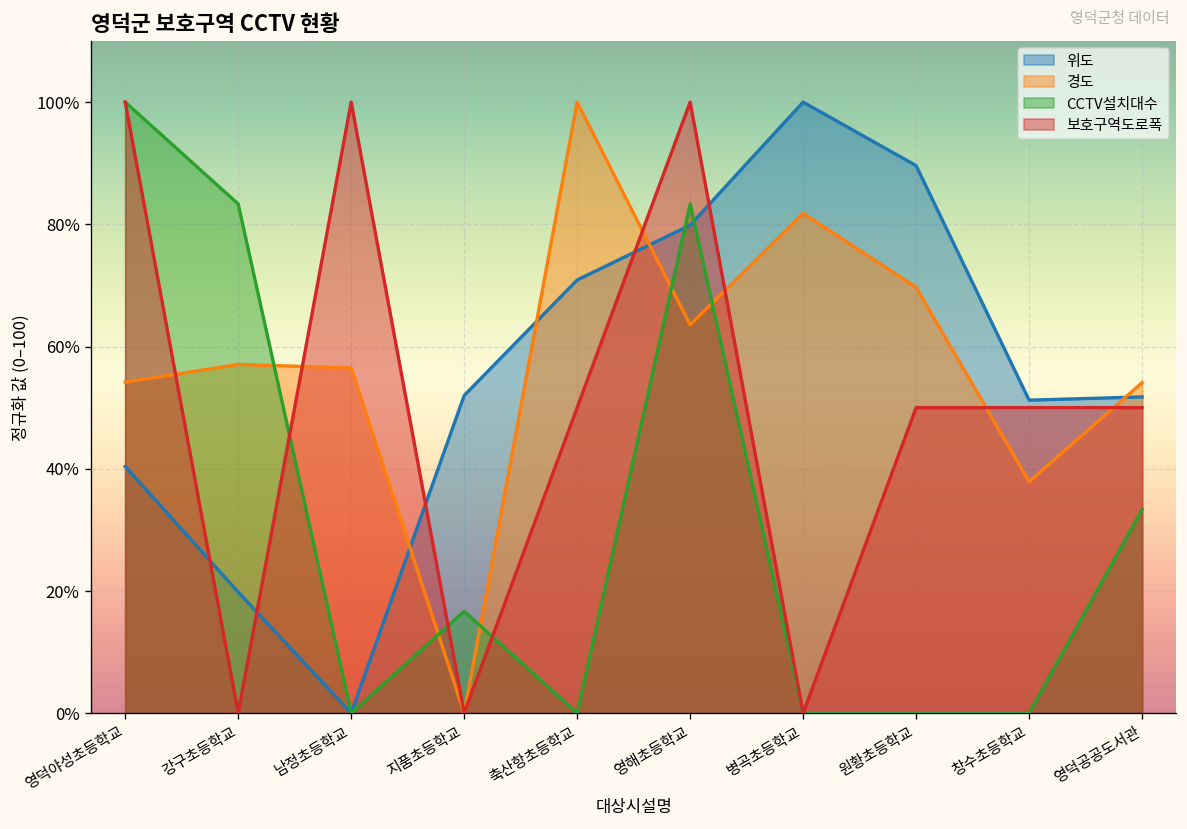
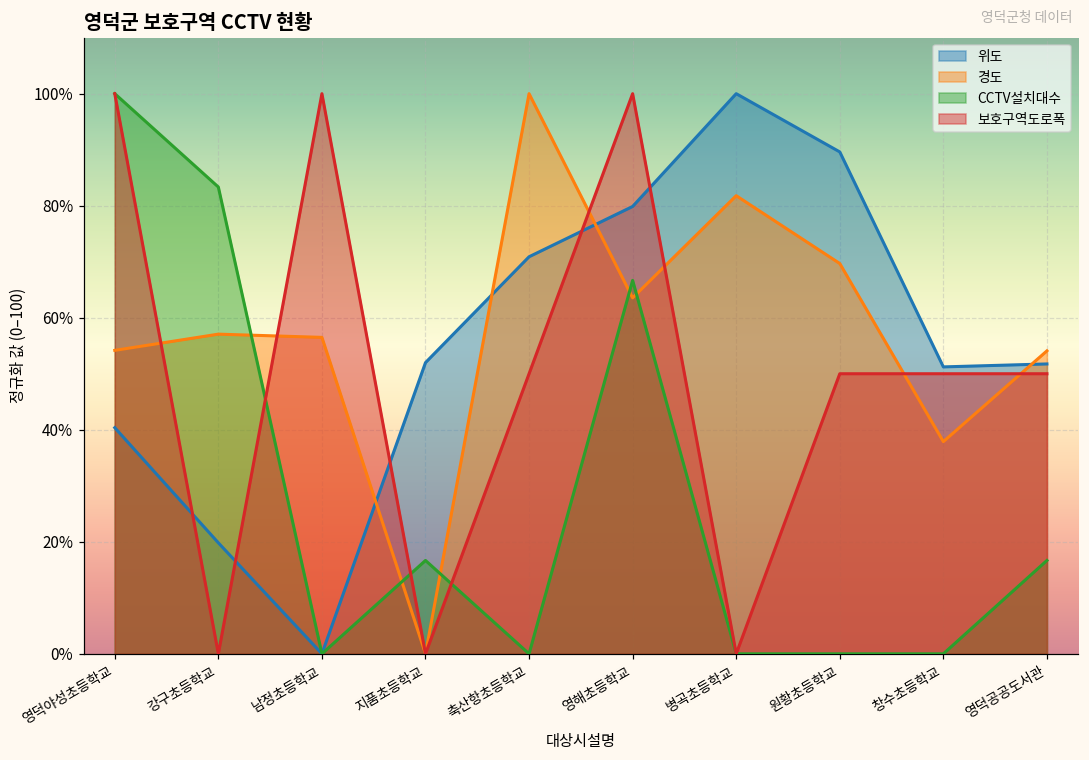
  {
    "위도": {
      "영덕야성초등학교": "40%",
      "강구초등학교": "20%",
      "지품초등학교": "52%",
      "축산항초등학교": "71%",
      "영해초등학교": "80%",
      "병곡초등학교": "100%",
      "원황초등학교": "90%",
      "창수초등학교": "51%",
      "영덕공공도서관": "52%"
    },
    "경도": {
      "영덕야성초등학교": "54%",
      "강구초등학교": "57%",
      "남정초등학교": "56%",
      "축산항초등학교": "100%",
      "영해초등학교": "64%",
      "병곡초등학교": "82%",
      "원황초등학교": "70%",
      "창수초등학교": "38%",
      "영덕공공도서관": "54%"
    },
    "CCTV설치대수": {
      "강구초등학교": "83%",
      "지품초등학교": "17%",
      "축산항초등학교": "0%",
-     "영해초등학교": "83%",
+     "영해초등학교": "67%",
      "원황초등학교": "0%",
      "창수초등학교": "0%",
-     "영덕공공도서관": "33%"
+     "영덕공공도서관": "17%"
    },
    "보호구역도로폭": {
      "강구초등학교": "0%",
      "남정초등학교": "100%",
      "축산항초등학교": "50%",
      "영해초등학교": "100%",
      "원황초등학교": "50%",
      "창수초등학교": "50%",
      "영덕공공도서관": "50%"
    }
  }
